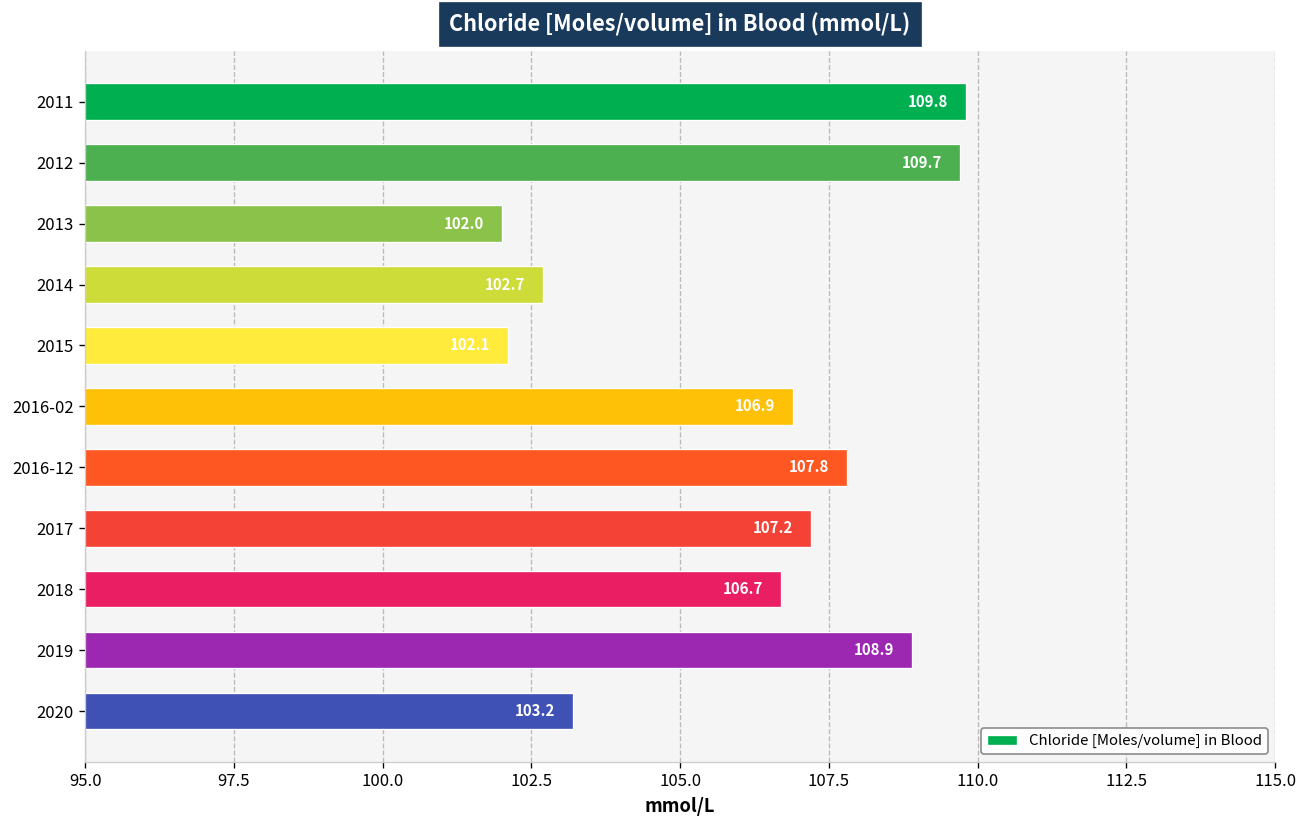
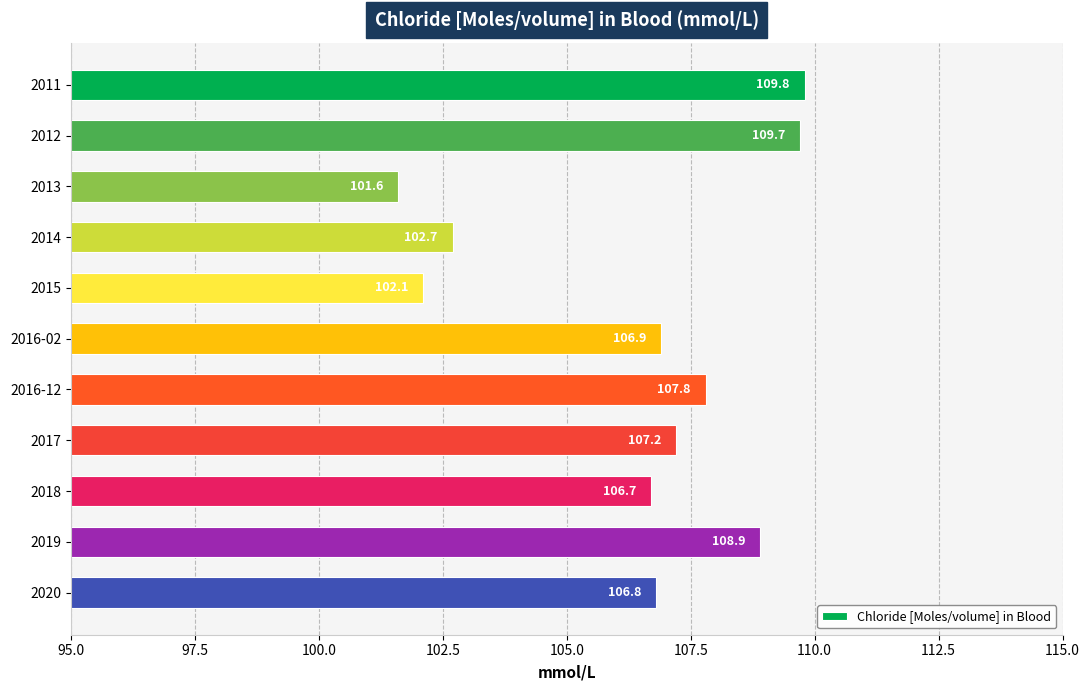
  {
    "2011": 109.8,
    "2012": 109.7,
-   "2013": 102.0,
+   "2013": 101.6,
    "2014": 102.7,
    "2015": 102.1,
    "2016-02": 106.9,
    "2016-12": 107.8,
    "2017": 107.2,
    "2018": 106.7,
    "2019": 108.9,
-   "2020": 103.2
+   "2020": 106.8
  }
